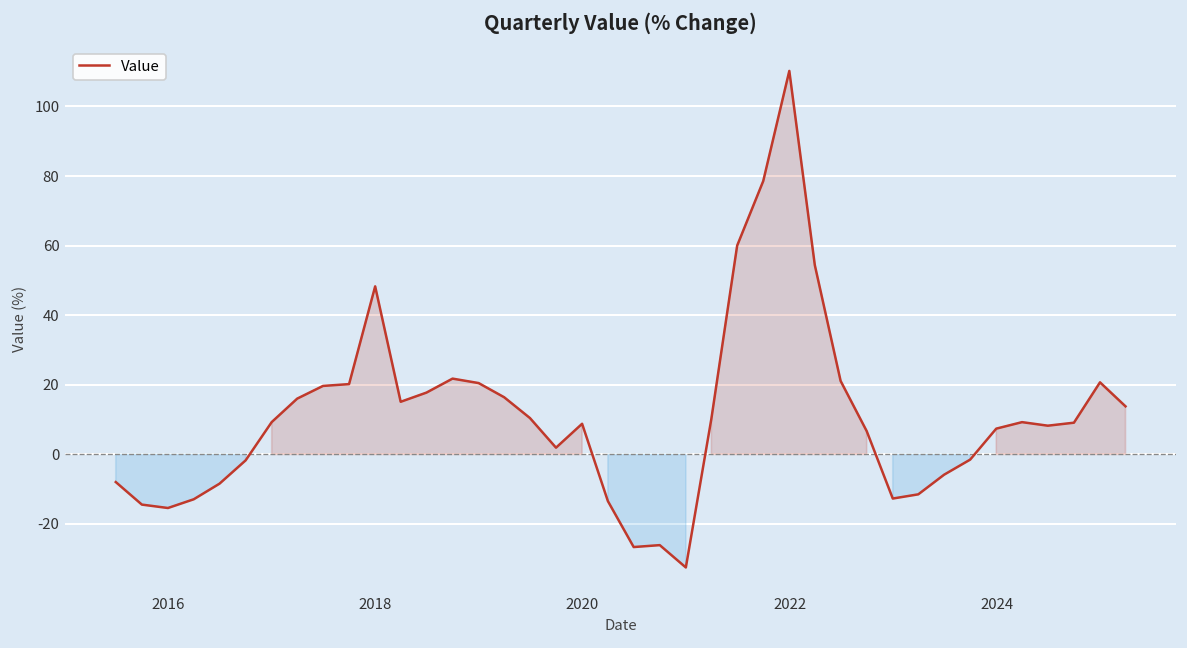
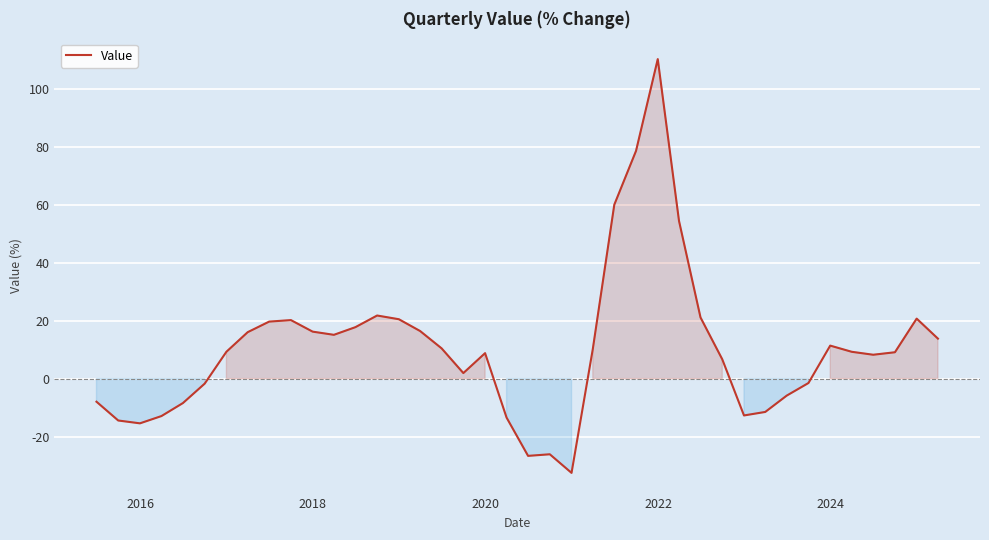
  {
    "2016": -15,
-   "2018": 48,
+   "2018": 16,
    "2020": 9,
    "2022": 110,
-   "2024": 7
+   "2024": 11
  }
